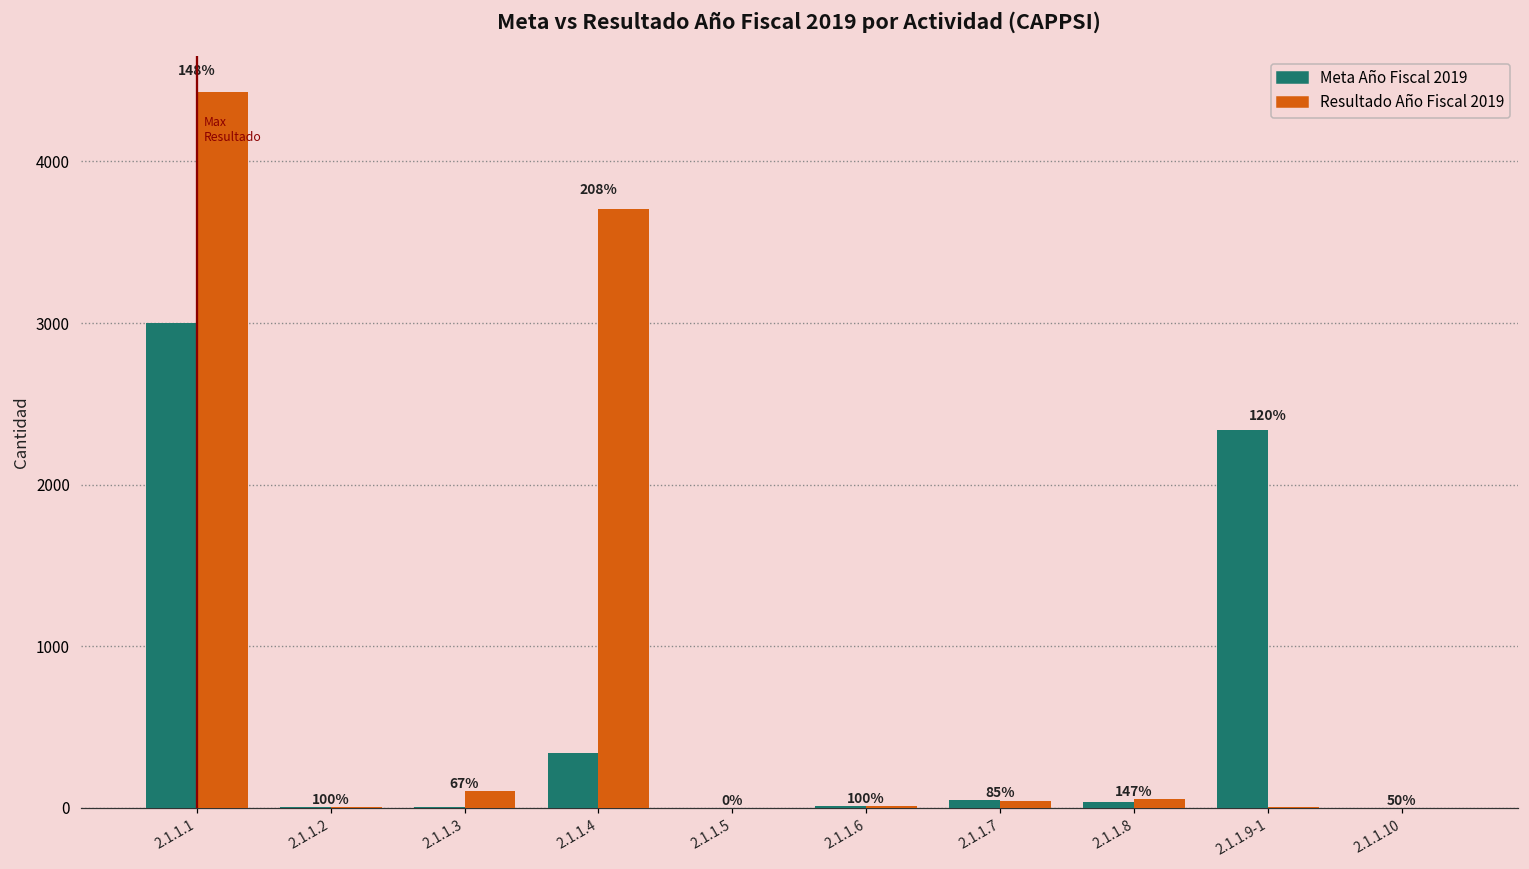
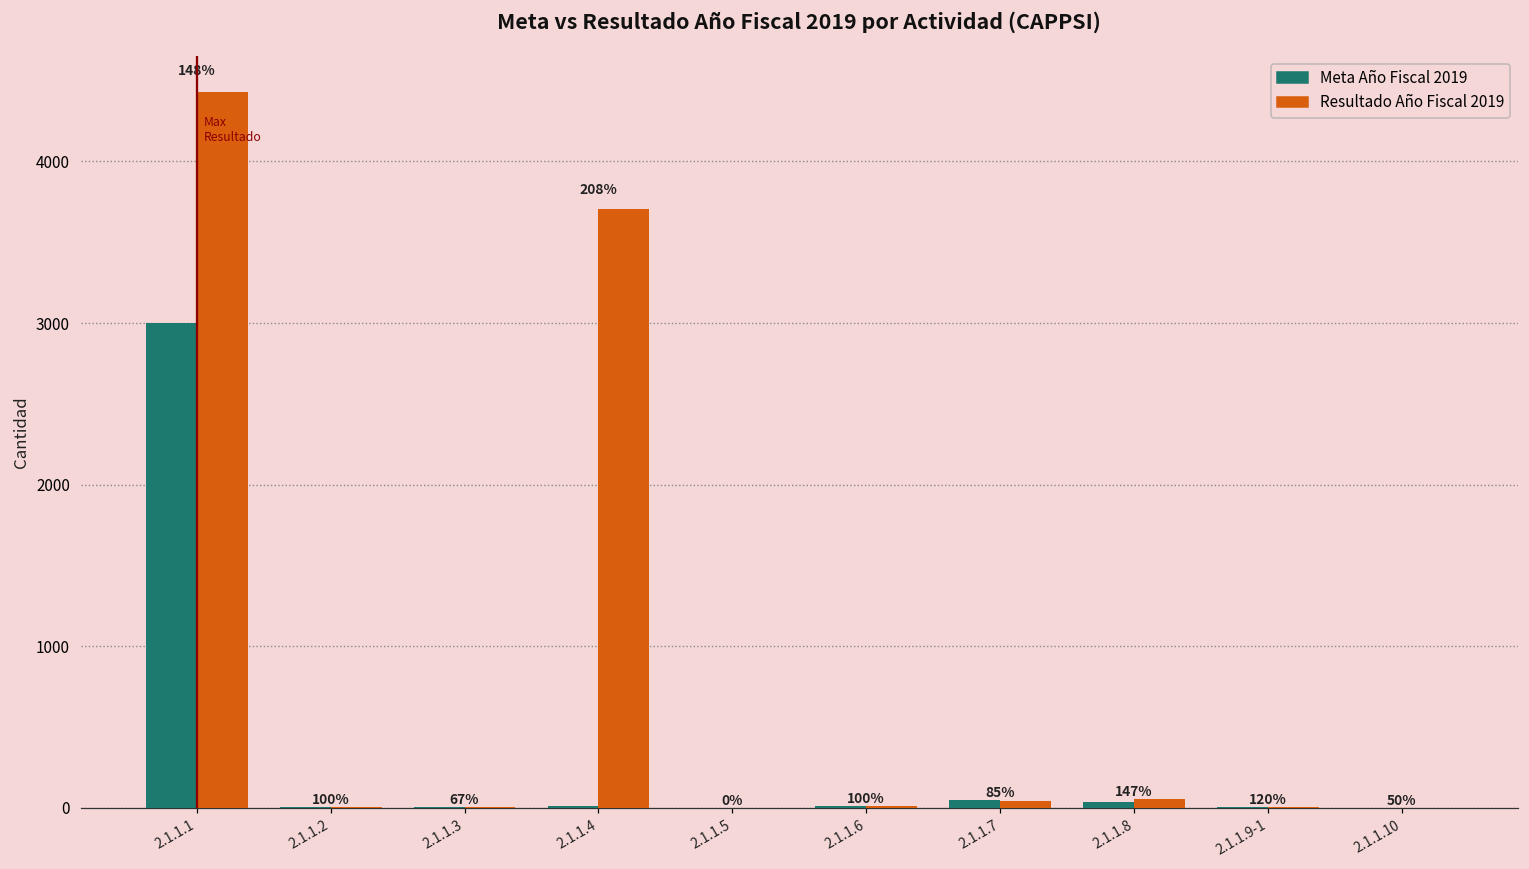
  {
    "Meta Año Fiscal 2019": {
      "2.1.1.1": 3000,
-     "2.1.1.4": 340,
+     "2.1.1.4": 10,
      "2.1.1.8": 40,
-     "2.1.1.9-1": 2340
+     "2.1.1.9-1": 10
    },
    "Resultado Año Fiscal 2019": {
-     "2.1.1.3": 100
+     "2.1.1.3": 0
    }
  }
